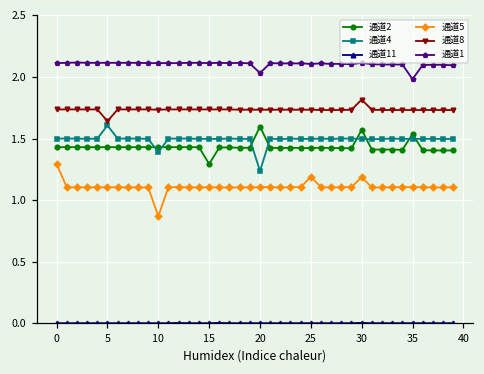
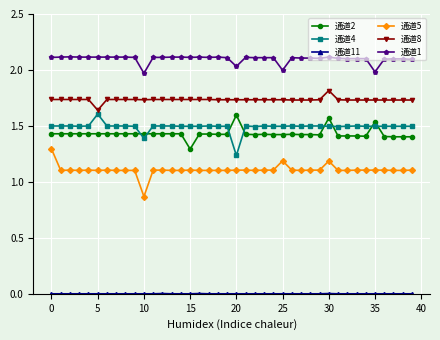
  {
    "通道2": {
      "0": 1.43,
      "5": 1.43,
      "10": 1.43,
      "15": 1.29,
      "20": 1.60,
      "25": 1.42,
      "30": 1.57,
      "35": 1.54
    },
    "通道4": {
      "0": 1.50,
      "5": 1.61,
      "10": 1.39,
      "15": 1.50,
      "20": 1.24,
      "25": 1.50,
      "30": 1.50,
      "35": 1.50
    },
    "通道11": {
      "0": 0.00,
      "5": 0.00,
      "10": 0.00,
      "15": 0.00,
      "20": 0.00,
      "25": 0.00,
      "30": 0.00,
      "35": 0.00
    },
    "通道5": {
      "0": 1.29,
      "5": 1.10,
      "10": 0.87,
      "15": 1.11,
      "20": 1.11,
      "25": 1.19,
      "30": 1.19,
      "35": 1.11
    },
    "通道8": {
      "0": 1.74,
      "5": 1.64,
      "10": 1.73,
      "15": 1.74,
      "20": 1.73,
      "25": 1.73,
      "30": 1.82,
      "35": 1.73
    },
    "通道1": {
      "0": 2.11,
      "5": 2.11,
-     "10": 2.11,
+     "10": 1.97,
      "15": 2.11,
      "20": 2.03,
-     "25": 2.11,
+     "25": 2.00,
      "35": 1.98
    }
  }
